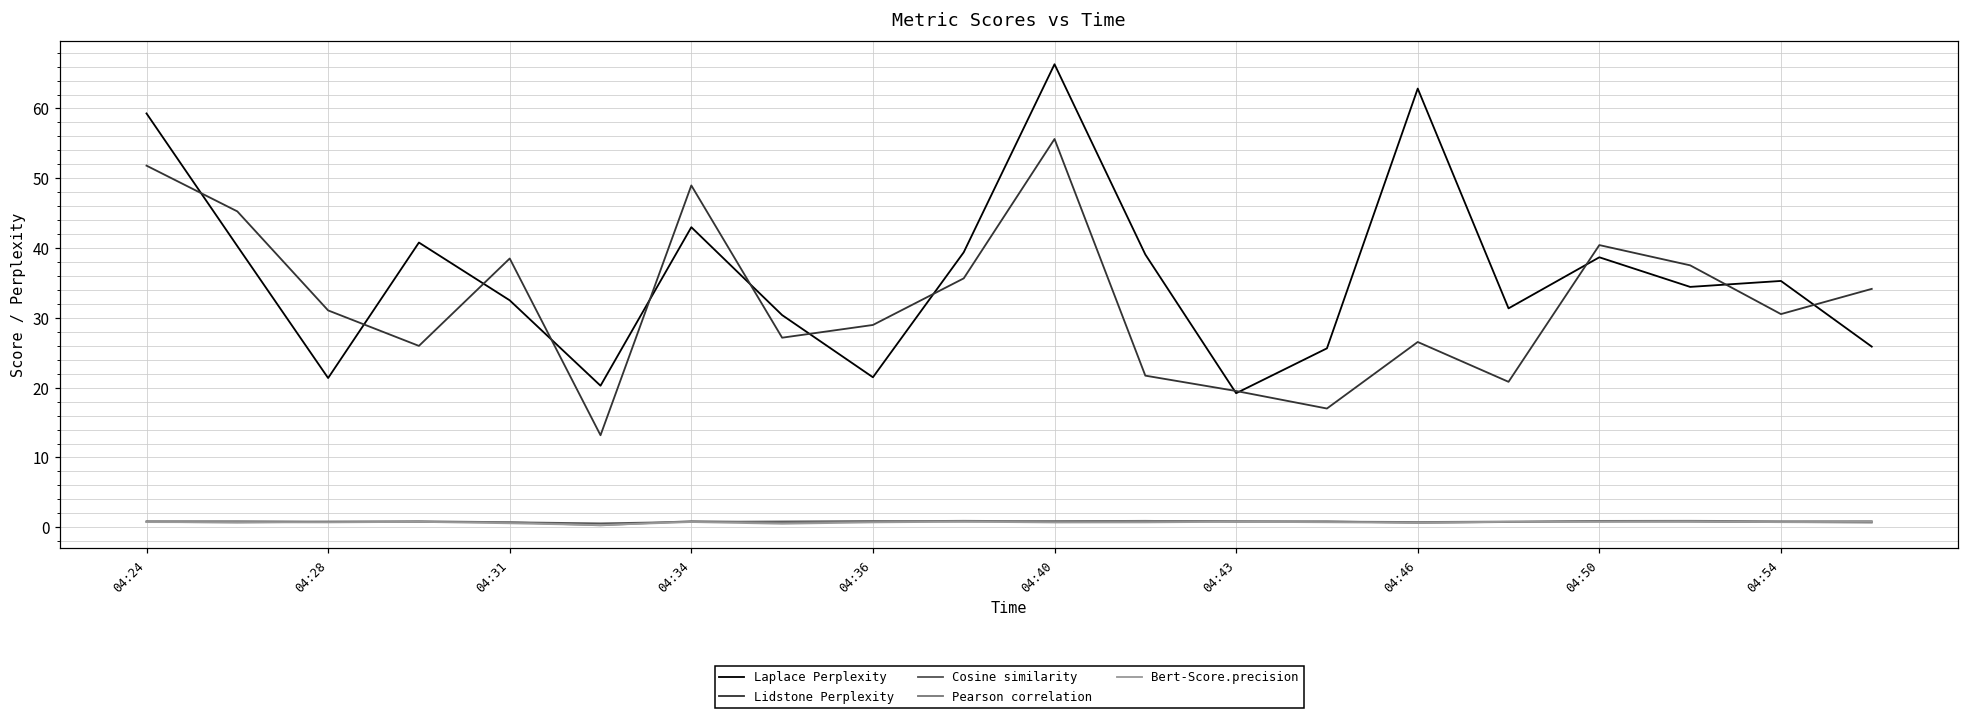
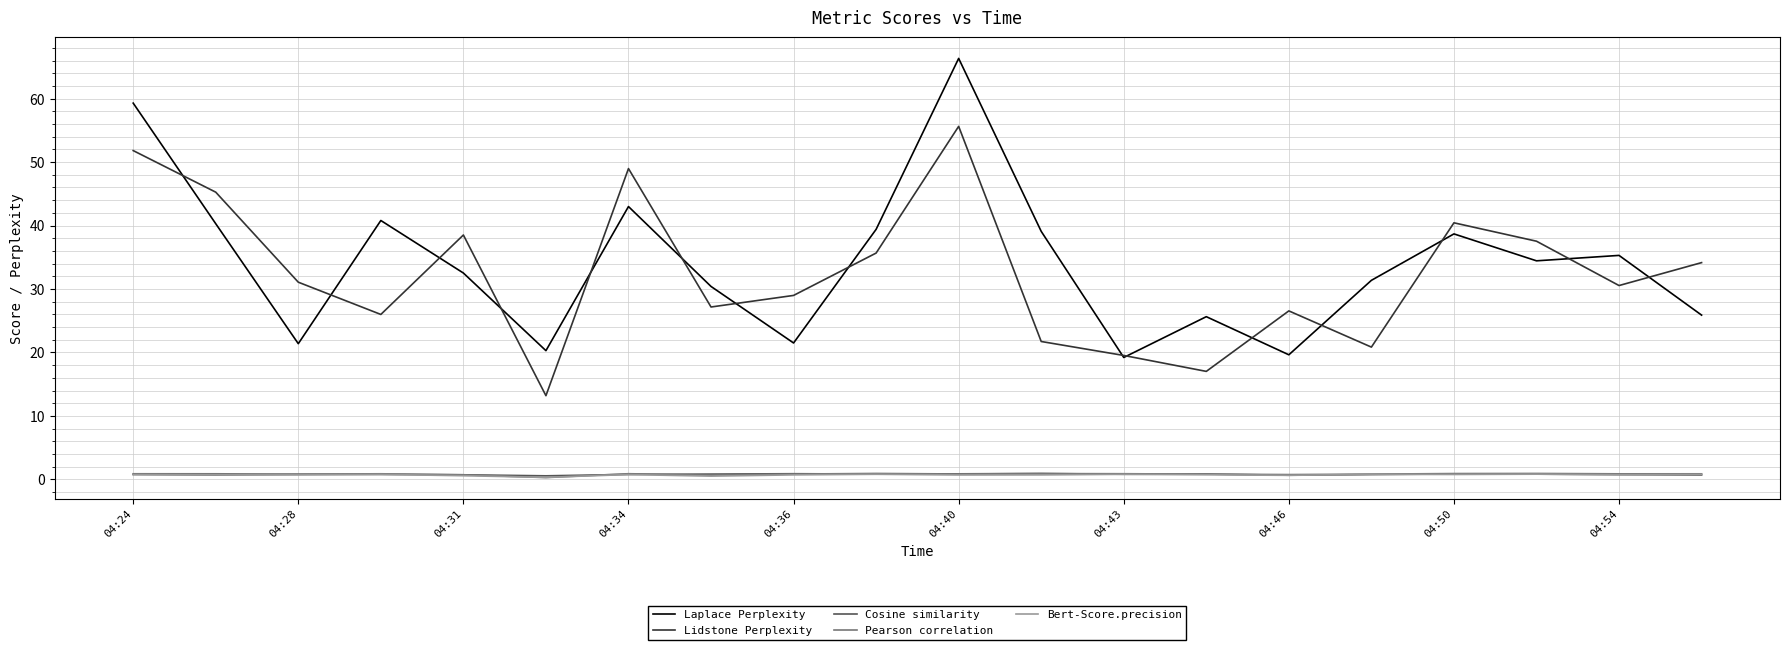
  {
    "Laplace Perplexity": {
      "04:24": 59,
      "04:28": 21,
      "04:31": 33,
      "04:34": 43,
      "04:36": 21,
      "04:40": 66,
-     "04:46": 63,
+     "04:46": 20,
      "04:50": 39,
      "04:54": 35
    }
  }
